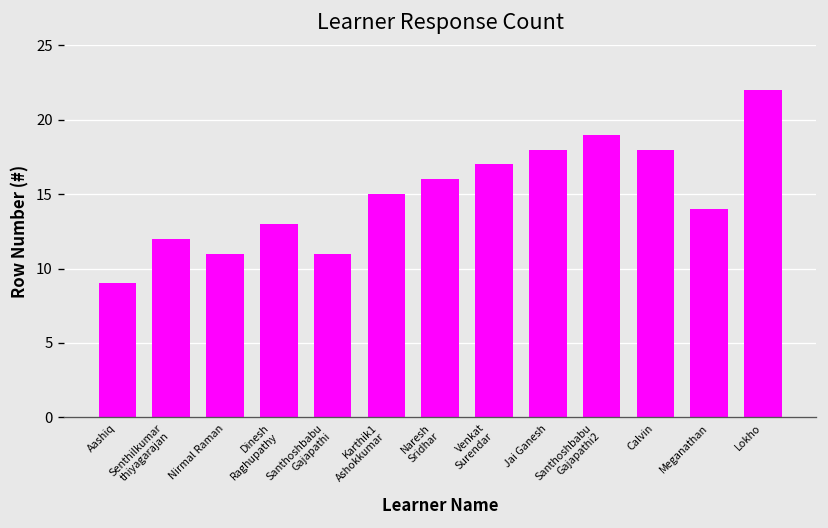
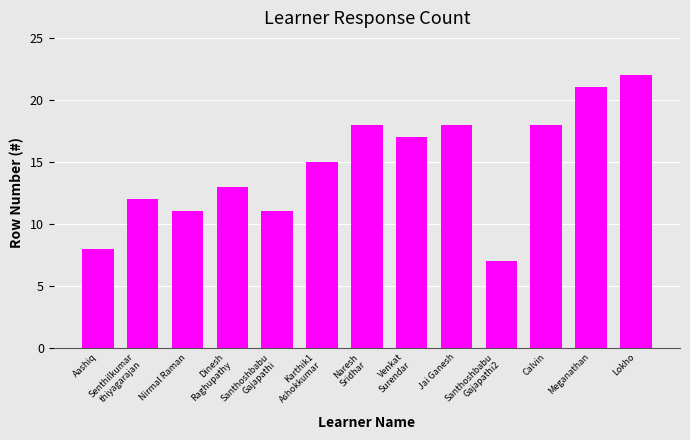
  {
-   "Aashiq": 9,
+   "Aashiq": 8,
    "Senthilkumar thiyagarajan": 12,
    "Nirmal Raman": 11,
    "Dinesh Raghupathy": 13,
    "Santhoshbabu Gajapathi": 11,
    "Karthik1 Ashokkumar": 15,
-   "Naresh Sridhar": 16,
+   "Naresh Sridhar": 18,
    "Venkat Surendar": 17,
    "Jai Ganesh": 18,
-   "Santhoshbabu Gajapathi2": 19,
+   "Santhoshbabu Gajapathi2": 7,
    "Calvin": 18,
-   "Meganathan": 14,
+   "Meganathan": 21,
    "Lokho": 22
  }
